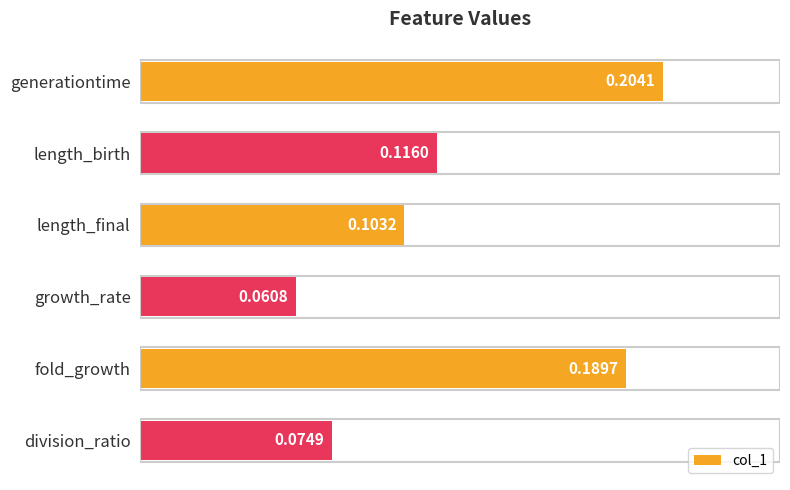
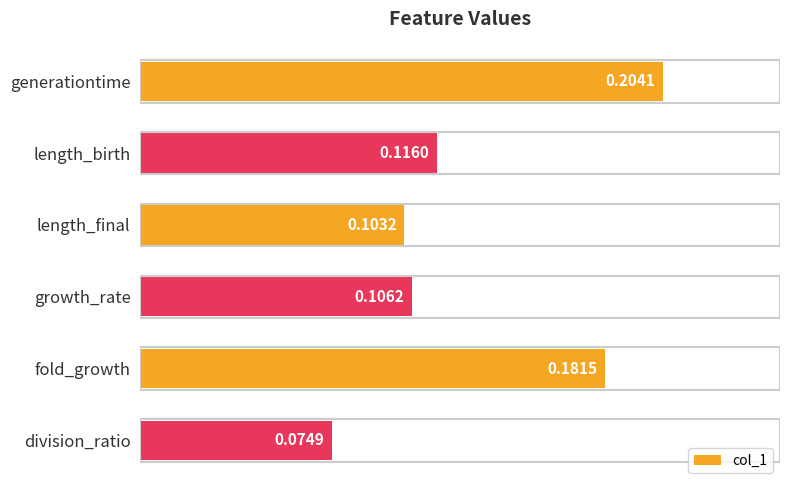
  {
    "generationtime": 0.2041,
    "length_birth": 0.1160,
    "length_final": 0.1032,
-   "growth_rate": 0.0608,
-   "fold_growth": 0.1897,
+   "growth_rate": 0.1062,
+   "fold_growth": 0.1815,
    "division_ratio": 0.0749
  }
